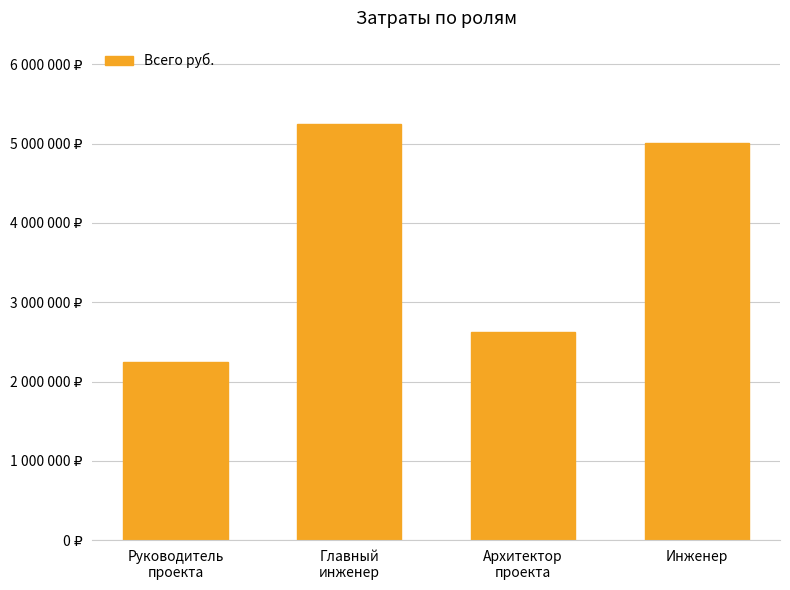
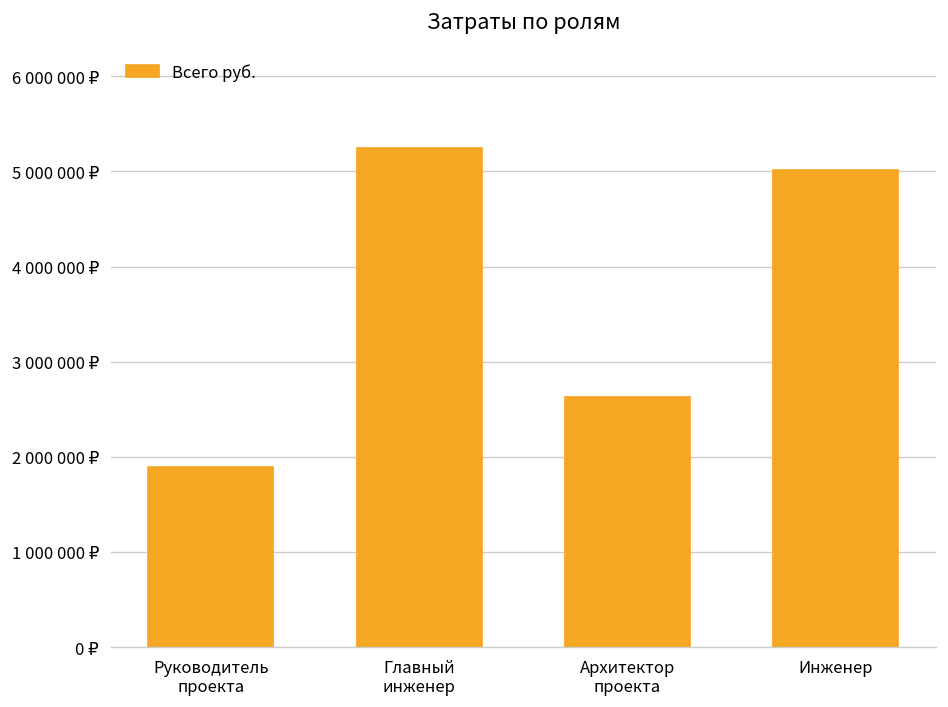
  {
-   "Руководитель проекта": "2300000 ₽",
+   "Руководитель проекта": "1900000 ₽",
    "Главный инженер": "5300000 ₽",
    "Архитектор проекта": "2600000 ₽",
    "Инженер": "5000000 ₽"
  }
